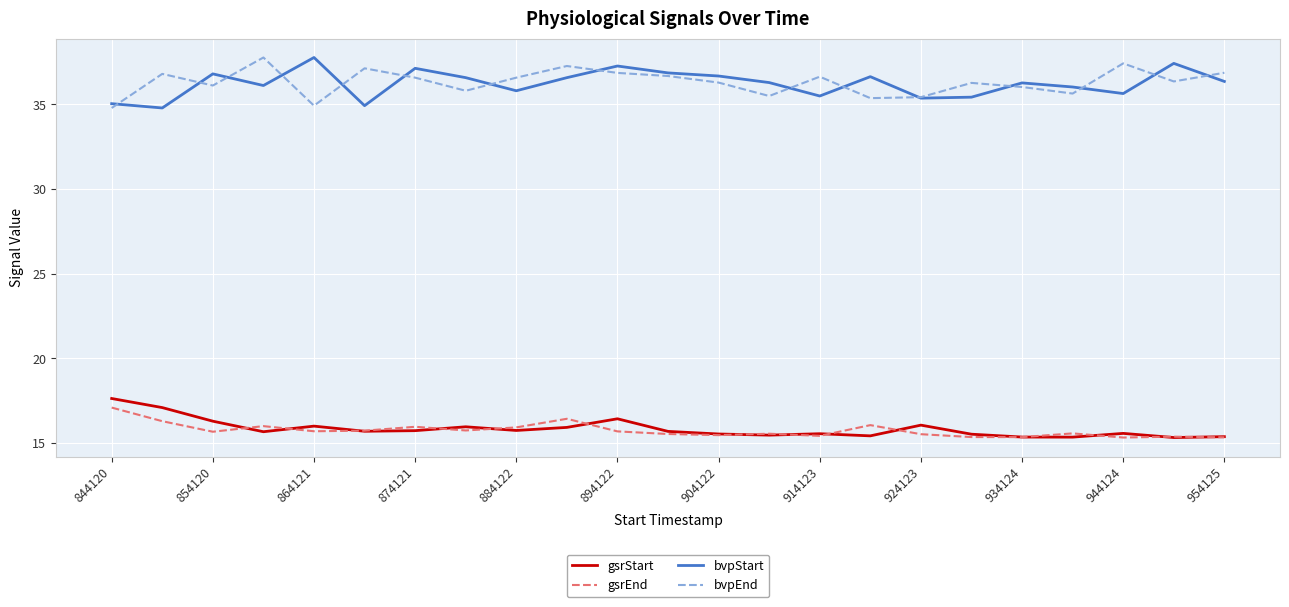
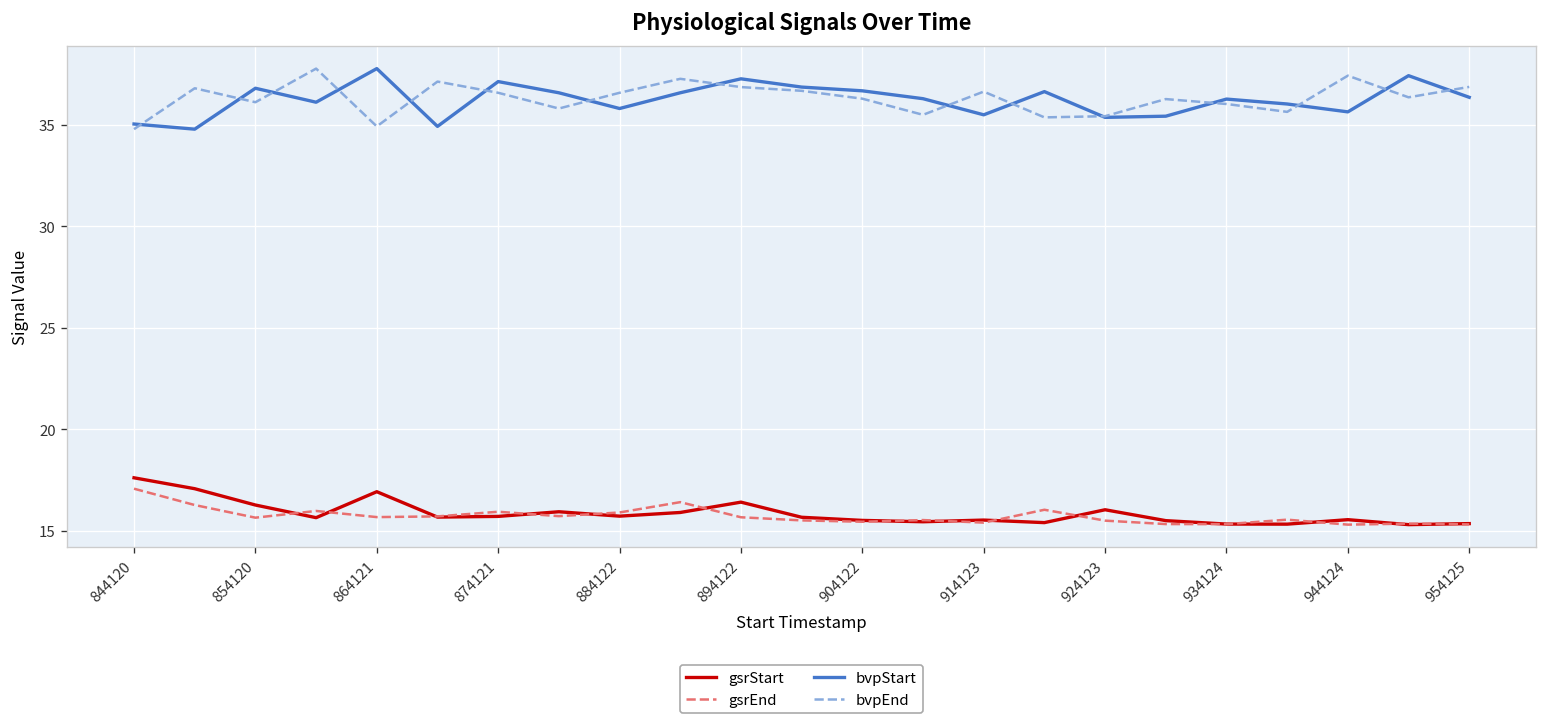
  {
    "gsrStart": {
      "844120": 17.6,
      "854120": 16.3,
-     "864121": 16.0,
+     "864121": 16.9,
      "874121": 15.7,
      "884122": 15.7,
      "894122": 16.4,
      "924123": 16.0,
      "944124": 15.6
    },
    "gsrEnd": {
      "844120": 17.1,
      "854120": 15.7,
      "864121": 15.7,
      "874121": 15.9,
      "884122": 15.9,
      "894122": 15.7,
      "924123": 15.5,
      "944124": 15.3
    },
    "bvpStart": {
      "844120": 35.0,
      "854120": 36.8,
      "864121": 37.8,
      "874121": 37.1,
      "884122": 35.8,
      "894122": 37.3,
      "904122": 36.7,
      "914123": 35.5,
      "934124": 36.3,
      "944124": 35.6,
      "954125": 36.4
    },
    "bvpEnd": {
      "844120": 34.8,
      "854120": 36.1,
      "864121": 34.9,
      "874121": 36.6,
      "884122": 36.6,
      "894122": 36.9,
      "904122": 36.3,
      "914123": 36.6,
      "934124": 36.0,
      "944124": 37.4,
      "954125": 36.9
    }
  }
